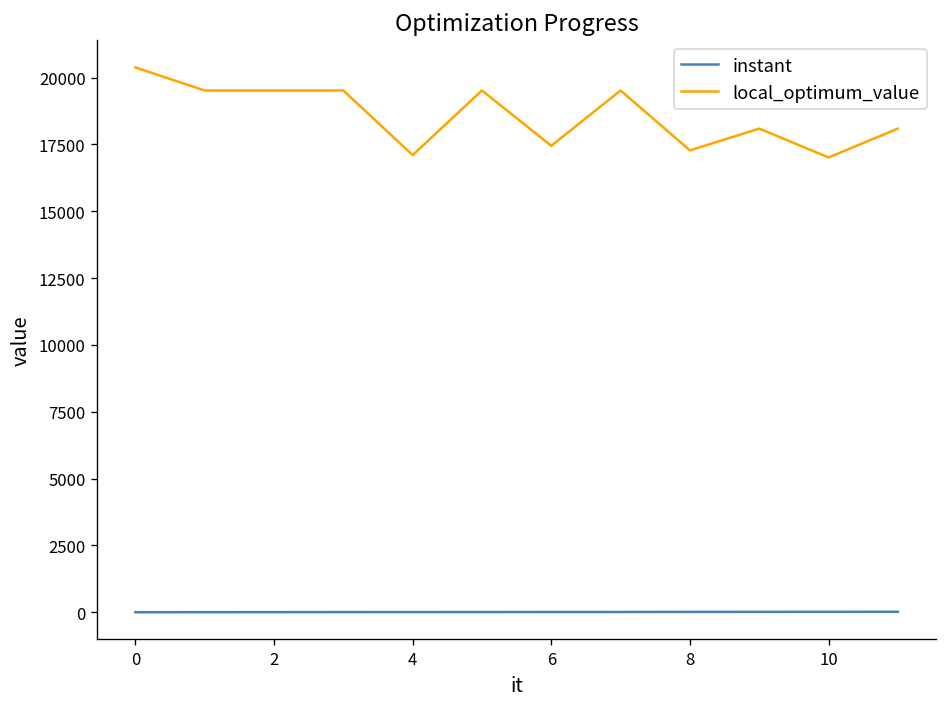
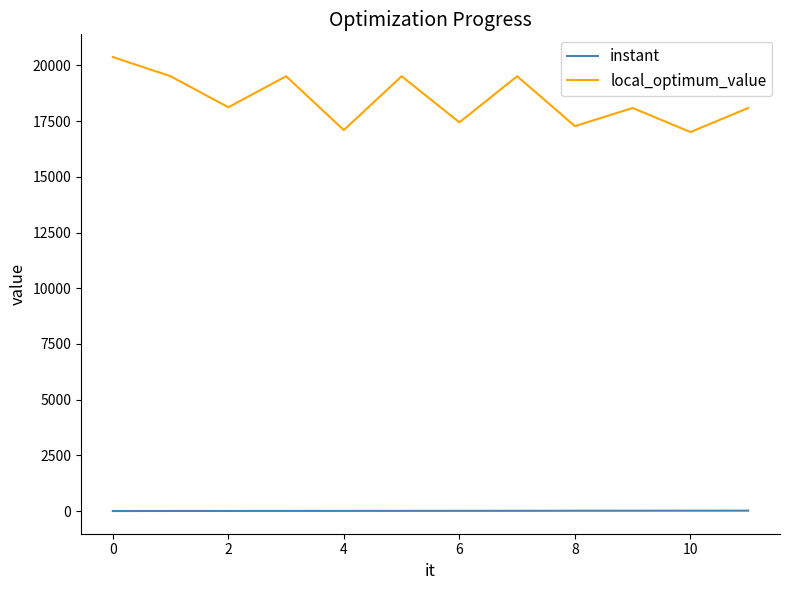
  {
    "instant": {
      "0": 0,
      "2": 0,
      "4": 0,
      "6": 0,
      "8": 0,
      "10": 0
    },
    "local_optimum_value": {
      "0": 20400,
-     "2": 19500,
+     "2": 18100,
      "4": 17100,
      "6": 17400,
      "8": 17300,
      "10": 17000
    }
  }
